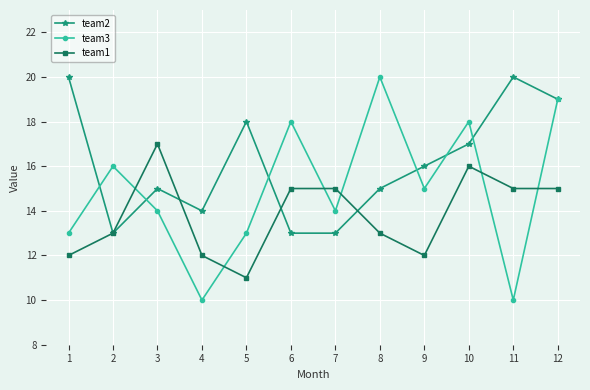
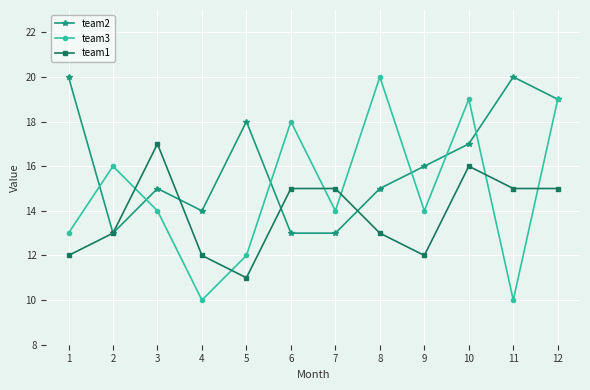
  {
    "team3": {
      "1": 13,
      "2": 16,
      "3": 14,
      "4": 10,
-     "5": 13,
+     "5": 12,
      "6": 18,
      "7": 14,
      "8": 20,
-     "9": 15,
-     "10": 18,
+     "9": 14,
+     "10": 19,
      "11": 10
    }
  }
